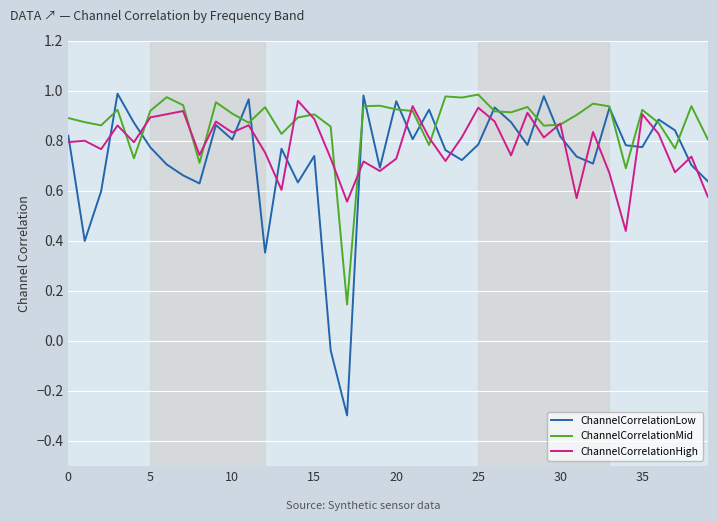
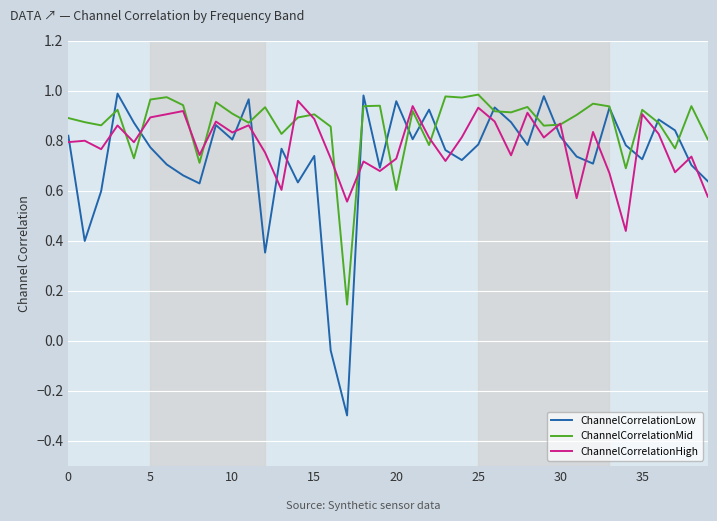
  {
    "ChannelCorrelationLow": {
      "0": 0.82,
      "5": 0.77,
      "10": 0.80,
      "15": 0.74,
      "20": 0.96,
      "25": 0.78,
      "30": 0.82,
-     "35": 0.77
+     "35": 0.73
    },
    "ChannelCorrelationMid": {
      "0": 0.89,
-     "5": 0.92,
+     "5": 0.96,
      "10": 0.91,
      "15": 0.91,
-     "20": 0.93,
+     "20": 0.60,
      "25": 0.98,
      "35": 0.92
    },
    "ChannelCorrelationHigh": {
      "0": 0.79,
      "5": 0.89,
      "10": 0.83,
      "15": 0.89,
      "20": 0.73,
      "25": 0.93,
      "35": 0.91
    }
  }
